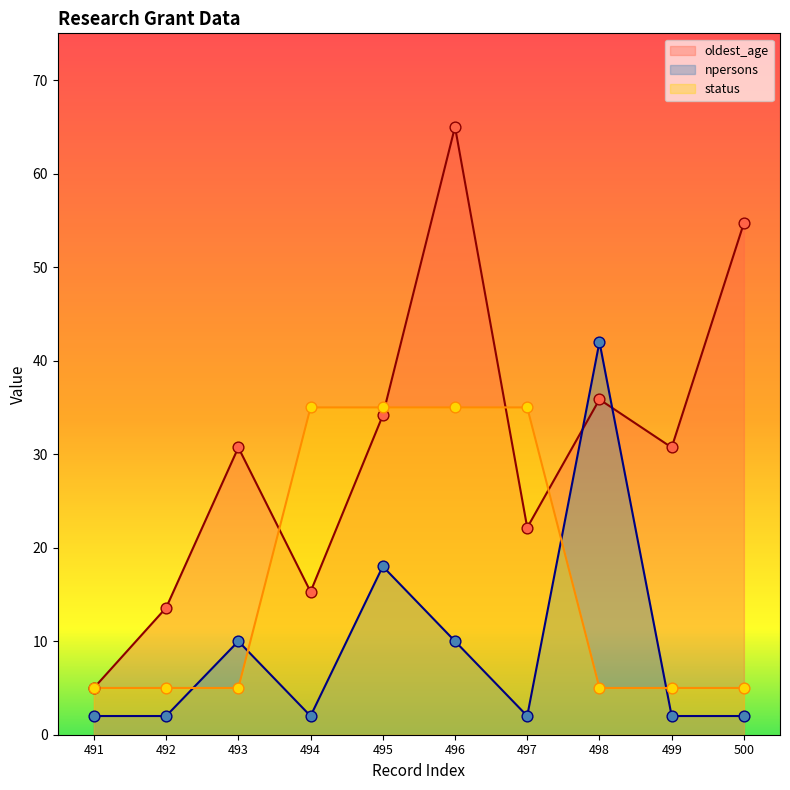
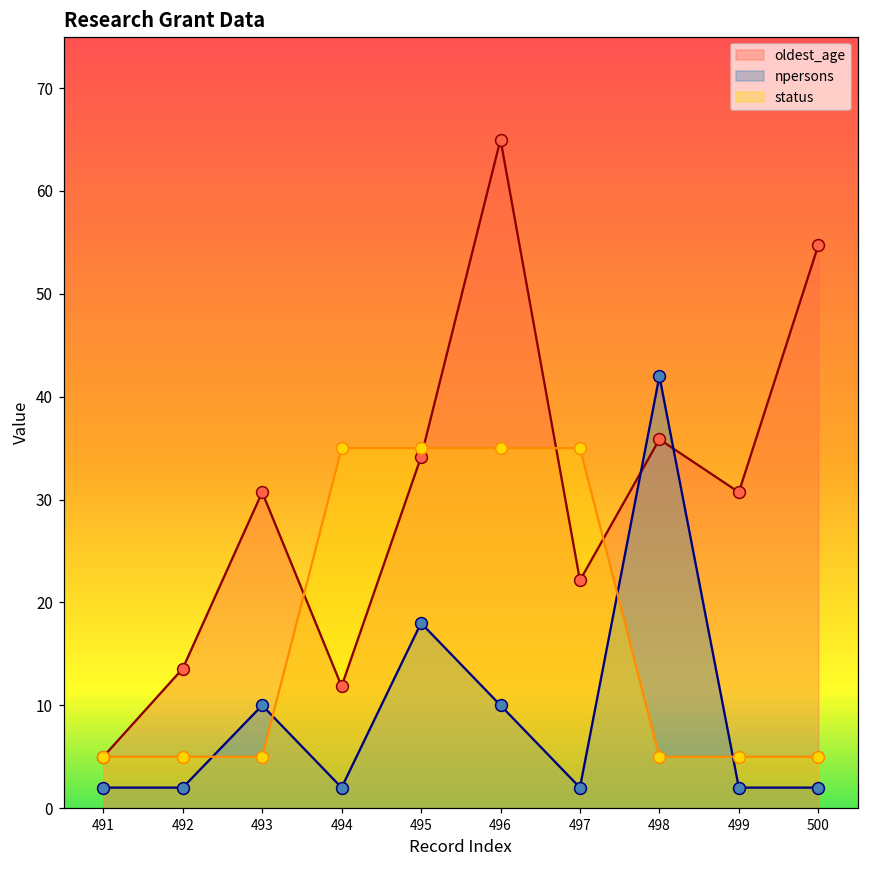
  {
    "oldest_age": {
      "492": 14,
      "493": 31,
-     "494": 15,
+     "494": 12,
      "495": 34,
      "496": 65,
      "497": 22,
      "498": 36,
      "499": 31,
      "500": 55
    },
    "npersons": {
      "491": 2,
      "492": 2,
      "493": 10,
      "494": 2,
      "495": 18,
      "496": 10,
      "497": 2,
      "498": 42,
      "499": 2,
      "500": 2
    },
    "status": {
      "492": 5,
      "493": 5,
      "494": 35,
      "495": 35,
      "496": 35,
      "497": 35,
      "498": 5,
      "499": 5,
      "500": 5
    }
  }
